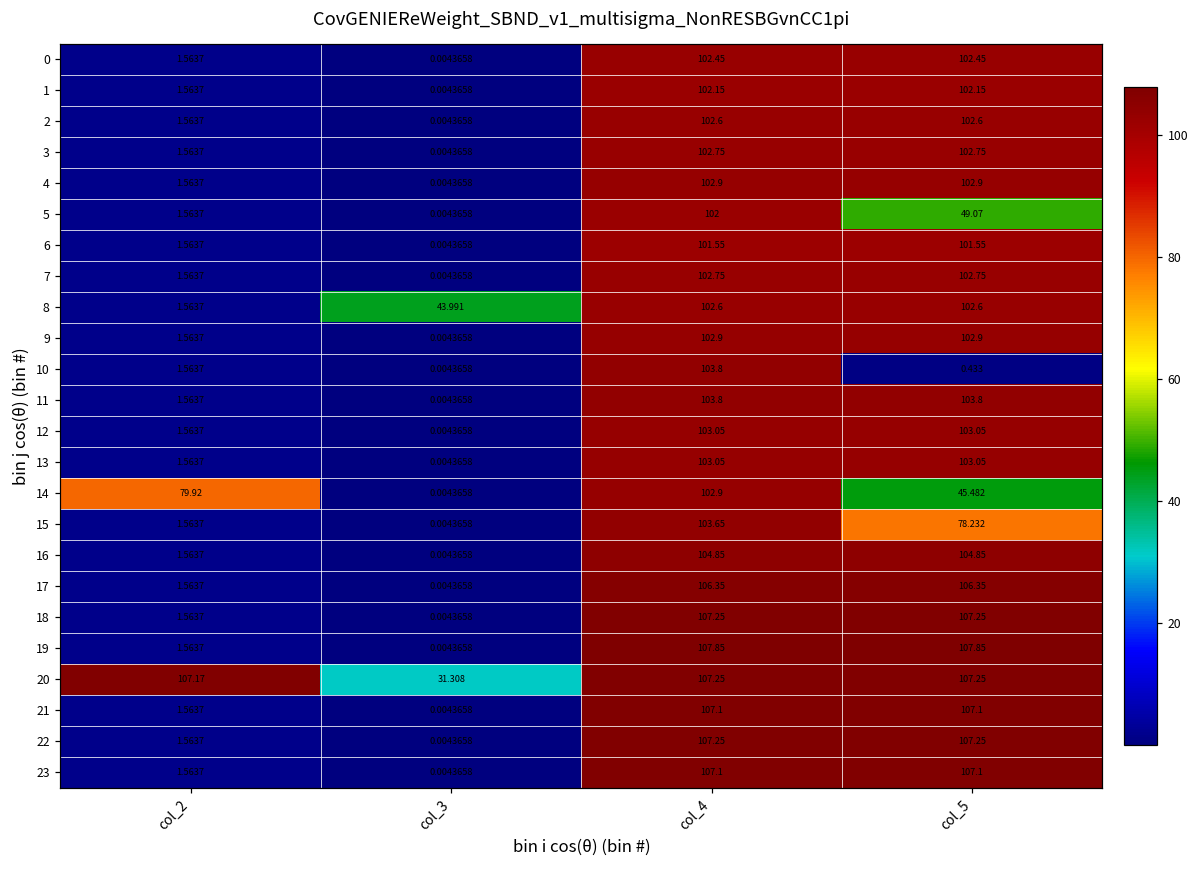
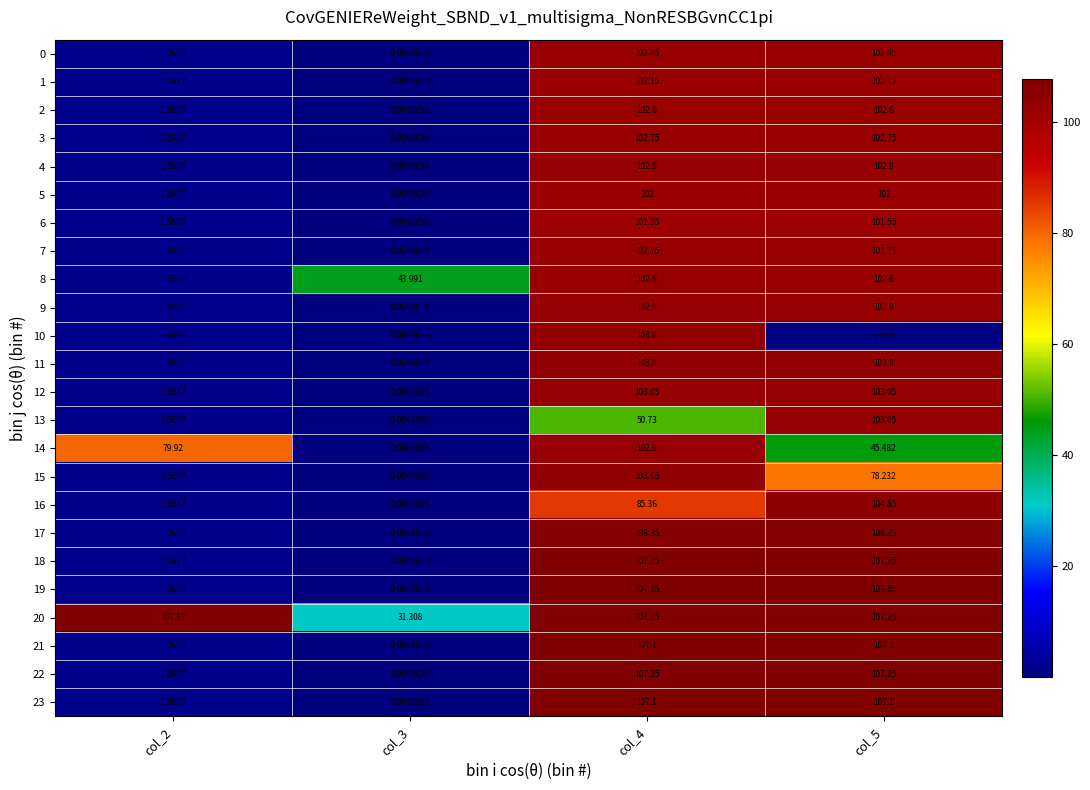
  {
    "0": {
      "col_2": 1.5637,
      "col_3": 0.0043658,
      "col_4": 102.45,
      "col_5": 102.45
    },
    "1": {
      "col_2": 1.5637,
      "col_3": 0.0043658,
      "col_4": 102.15,
      "col_5": 102.15
    },
    "2": {
      "col_2": 1.5637,
      "col_3": 0.0043658,
      "col_4": 102.6,
      "col_5": 102.6
    },
    "3": {
      "col_2": 1.5637,
      "col_3": 0.0043658,
      "col_4": 102.75,
      "col_5": 102.75
    },
    "4": {
      "col_2": 1.5637,
      "col_3": 0.0043658,
      "col_4": 102.9,
      "col_5": 102.9
    },
    "5": {
      "col_2": 1.5637,
      "col_3": 0.0043658,
      "col_4": 102,
-     "col_5": 49.07
+     "col_5": 102
    },
    "6": {
      "col_2": 1.5637,
      "col_3": 0.0043658,
      "col_4": 101.55,
      "col_5": 101.55
    },
    "7": {
      "col_2": 1.5637,
      "col_3": 0.0043658,
      "col_4": 102.75,
      "col_5": 102.75
    },
    "8": {
      "col_2": 1.5637,
      "col_3": 43.991,
      "col_4": 102.6,
      "col_5": 102.6
    },
    "9": {
      "col_2": 1.5637,
      "col_3": 0.0043658,
      "col_4": 102.9,
      "col_5": 102.9
    },
    "10": {
      "col_2": 1.5637,
      "col_3": 0.0043658,
      "col_4": 103.8,
      "col_5": 0.433
    },
    "11": {
      "col_2": 1.5637,
      "col_3": 0.0043658,
      "col_4": 103.8,
      "col_5": 103.8
    },
    "12": {
      "col_2": 1.5637,
      "col_3": 0.0043658,
      "col_4": 103.05,
      "col_5": 103.05
    },
    "13": {
      "col_2": 1.5637,
      "col_3": 0.0043658,
-     "col_4": 103.05,
+     "col_4": 50.73,
      "col_5": 103.05
    },
    "14": {
      "col_2": 79.92,
      "col_3": 0.0043658,
      "col_4": 102.9,
      "col_5": 45.482
    },
    "15": {
      "col_2": 1.5637,
      "col_3": 0.0043658,
      "col_4": 103.65,
      "col_5": 78.232
    },
    "16": {
      "col_2": 1.5637,
      "col_3": 0.0043658,
-     "col_4": 104.85,
+     "col_4": 85.36,
      "col_5": 104.85
    },
    "17": {
      "col_2": 1.5637,
      "col_3": 0.0043658,
      "col_4": 106.35,
      "col_5": 106.35
    },
    "18": {
      "col_2": 1.5637,
      "col_3": 0.0043658,
      "col_4": 107.25,
      "col_5": 107.25
    },
    "19": {
      "col_2": 1.5637,
      "col_3": 0.0043658,
      "col_4": 107.85,
      "col_5": 107.85
    },
    "20": {
      "col_2": 107.17,
      "col_3": 31.308,
      "col_4": 107.25,
      "col_5": 107.25
    },
    "21": {
      "col_2": 1.5637,
      "col_3": 0.0043658,
      "col_4": 107.1,
      "col_5": 107.1
    },
    "22": {
      "col_2": 1.5637,
      "col_3": 0.0043658,
      "col_4": 107.25,
      "col_5": 107.25
    },
    "23": {
      "col_2": 1.5637,
      "col_3": 0.0043658,
      "col_4": 107.1,
      "col_5": 107.1
    }
  }
